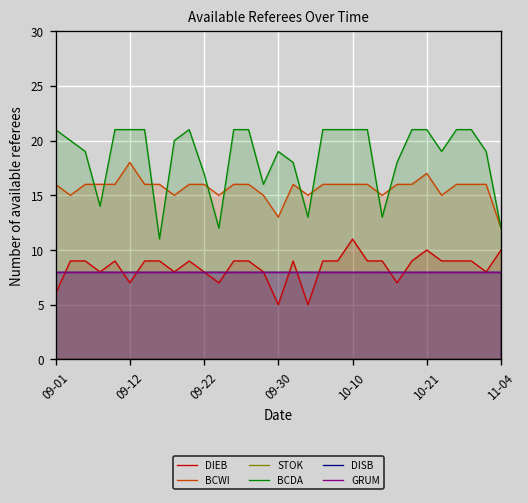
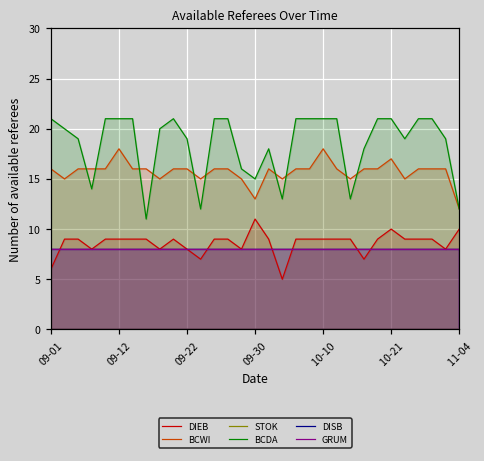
  {
    "DIEB": {
      "09-01": 6,
-     "09-12": 7,
-     "09-30": 5,
-     "10-10": 11,
+     "09-12": 9,
+     "09-30": 11,
+     "10-10": 9,
      "10-21": 10,
      "11-04": 10
    },
    "BCWI": {
      "09-01": 16,
      "09-12": 18,
      "09-22": 16,
      "09-30": 13,
-     "10-10": 16,
+     "10-10": 18,
      "10-21": 17
    },
    "STOK": {
      "09-01": 0,
      "09-12": 0,
      "09-22": 0,
      "09-30": 0,
      "10-10": 0,
      "10-21": 0,
      "11-04": 0
    },
    "BCDA": {
      "09-01": 21,
      "09-12": 21,
-     "09-22": 17,
-     "09-30": 19,
+     "09-22": 19,
+     "09-30": 15,
      "10-10": 21,
      "10-21": 21
    },
    "GRUM": {
      "09-01": 8,
      "09-12": 8,
      "09-30": 8,
      "10-10": 8,
      "10-21": 8,
      "11-04": 8
    }
  }
